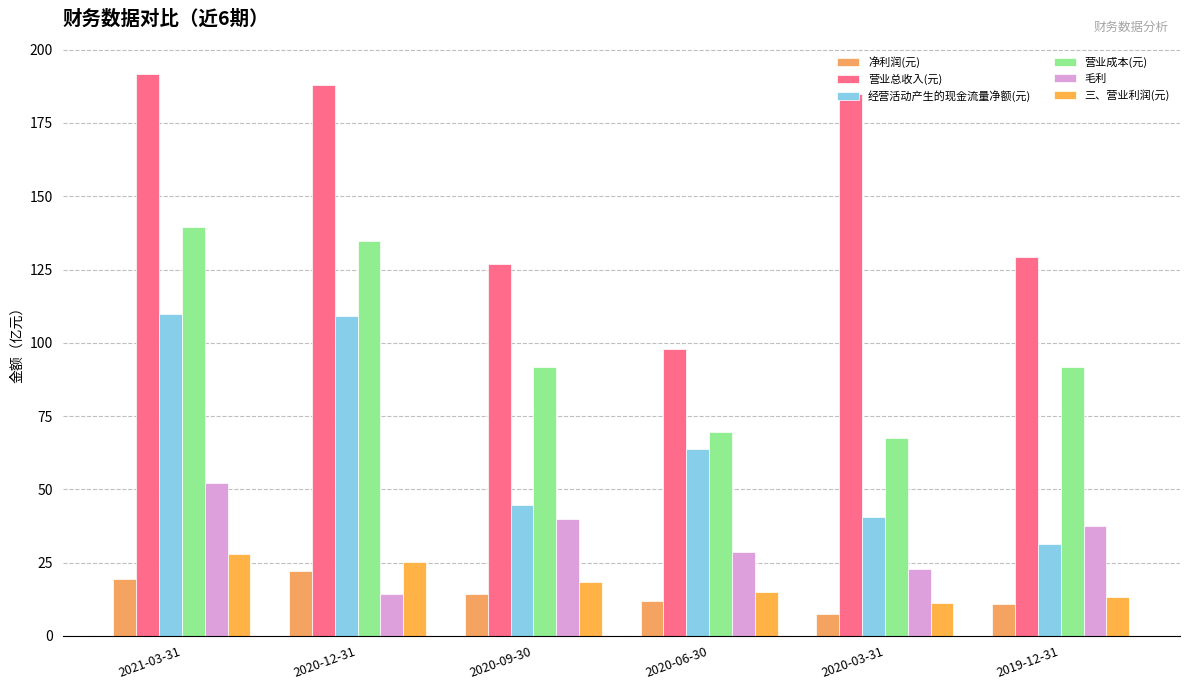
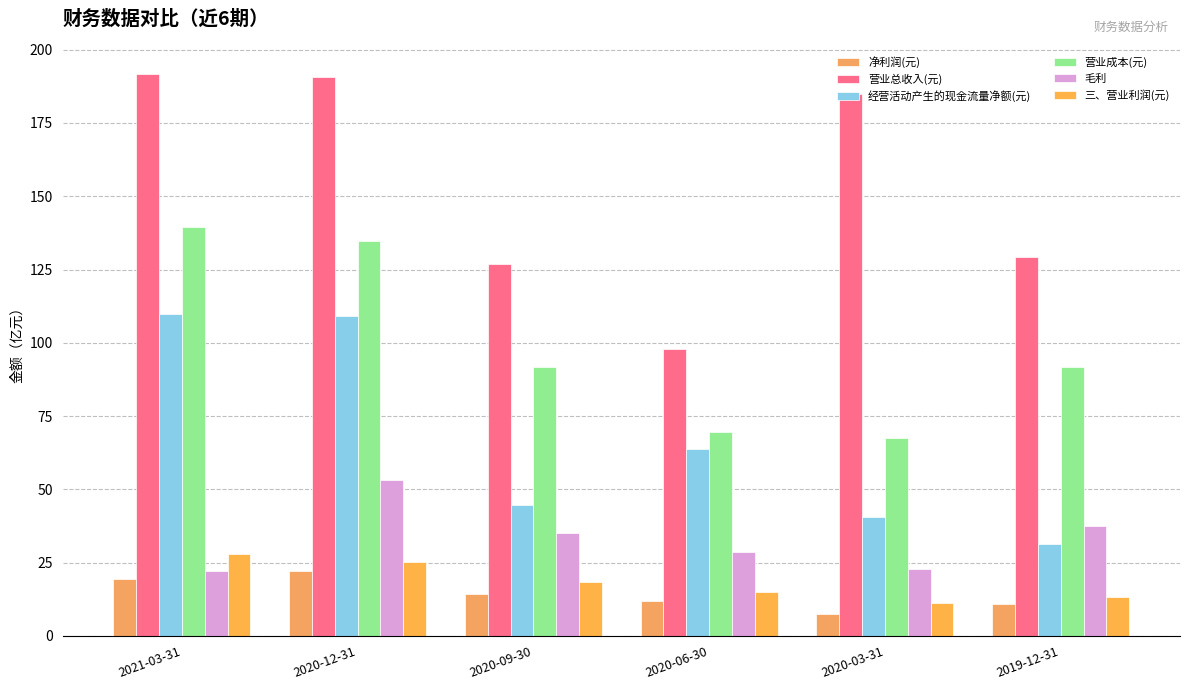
  {
    "营业总收入(元)": {
      "2021-03-31": 192,
-     "2020-12-31": 188,
+     "2020-12-31": 191,
      "2020-09-30": 127,
      "2020-06-30": 98,
      "2020-03-31": 185,
      "2019-12-31": 129
    },
    "经营活动产生的现金流量净额(元)": {
      "2021-03-31": 110,
      "2020-12-31": 109,
      "2020-09-30": 45,
      "2020-06-30": 64,
      "2020-03-31": 41,
      "2019-12-31": 31
    },
    "营业成本(元)": {
      "2021-03-31": 139,
      "2020-12-31": 135,
      "2020-09-30": 92,
      "2020-06-30": 70,
      "2020-03-31": 68,
      "2019-12-31": 92
    },
    "毛利": {
-     "2021-03-31": 52,
-     "2020-12-31": 14,
-     "2020-09-30": 40,
+     "2021-03-31": 22,
+     "2020-12-31": 53,
+     "2020-09-30": 35,
      "2020-06-30": 28,
      "2020-03-31": 23,
      "2019-12-31": 38
    }
  }
